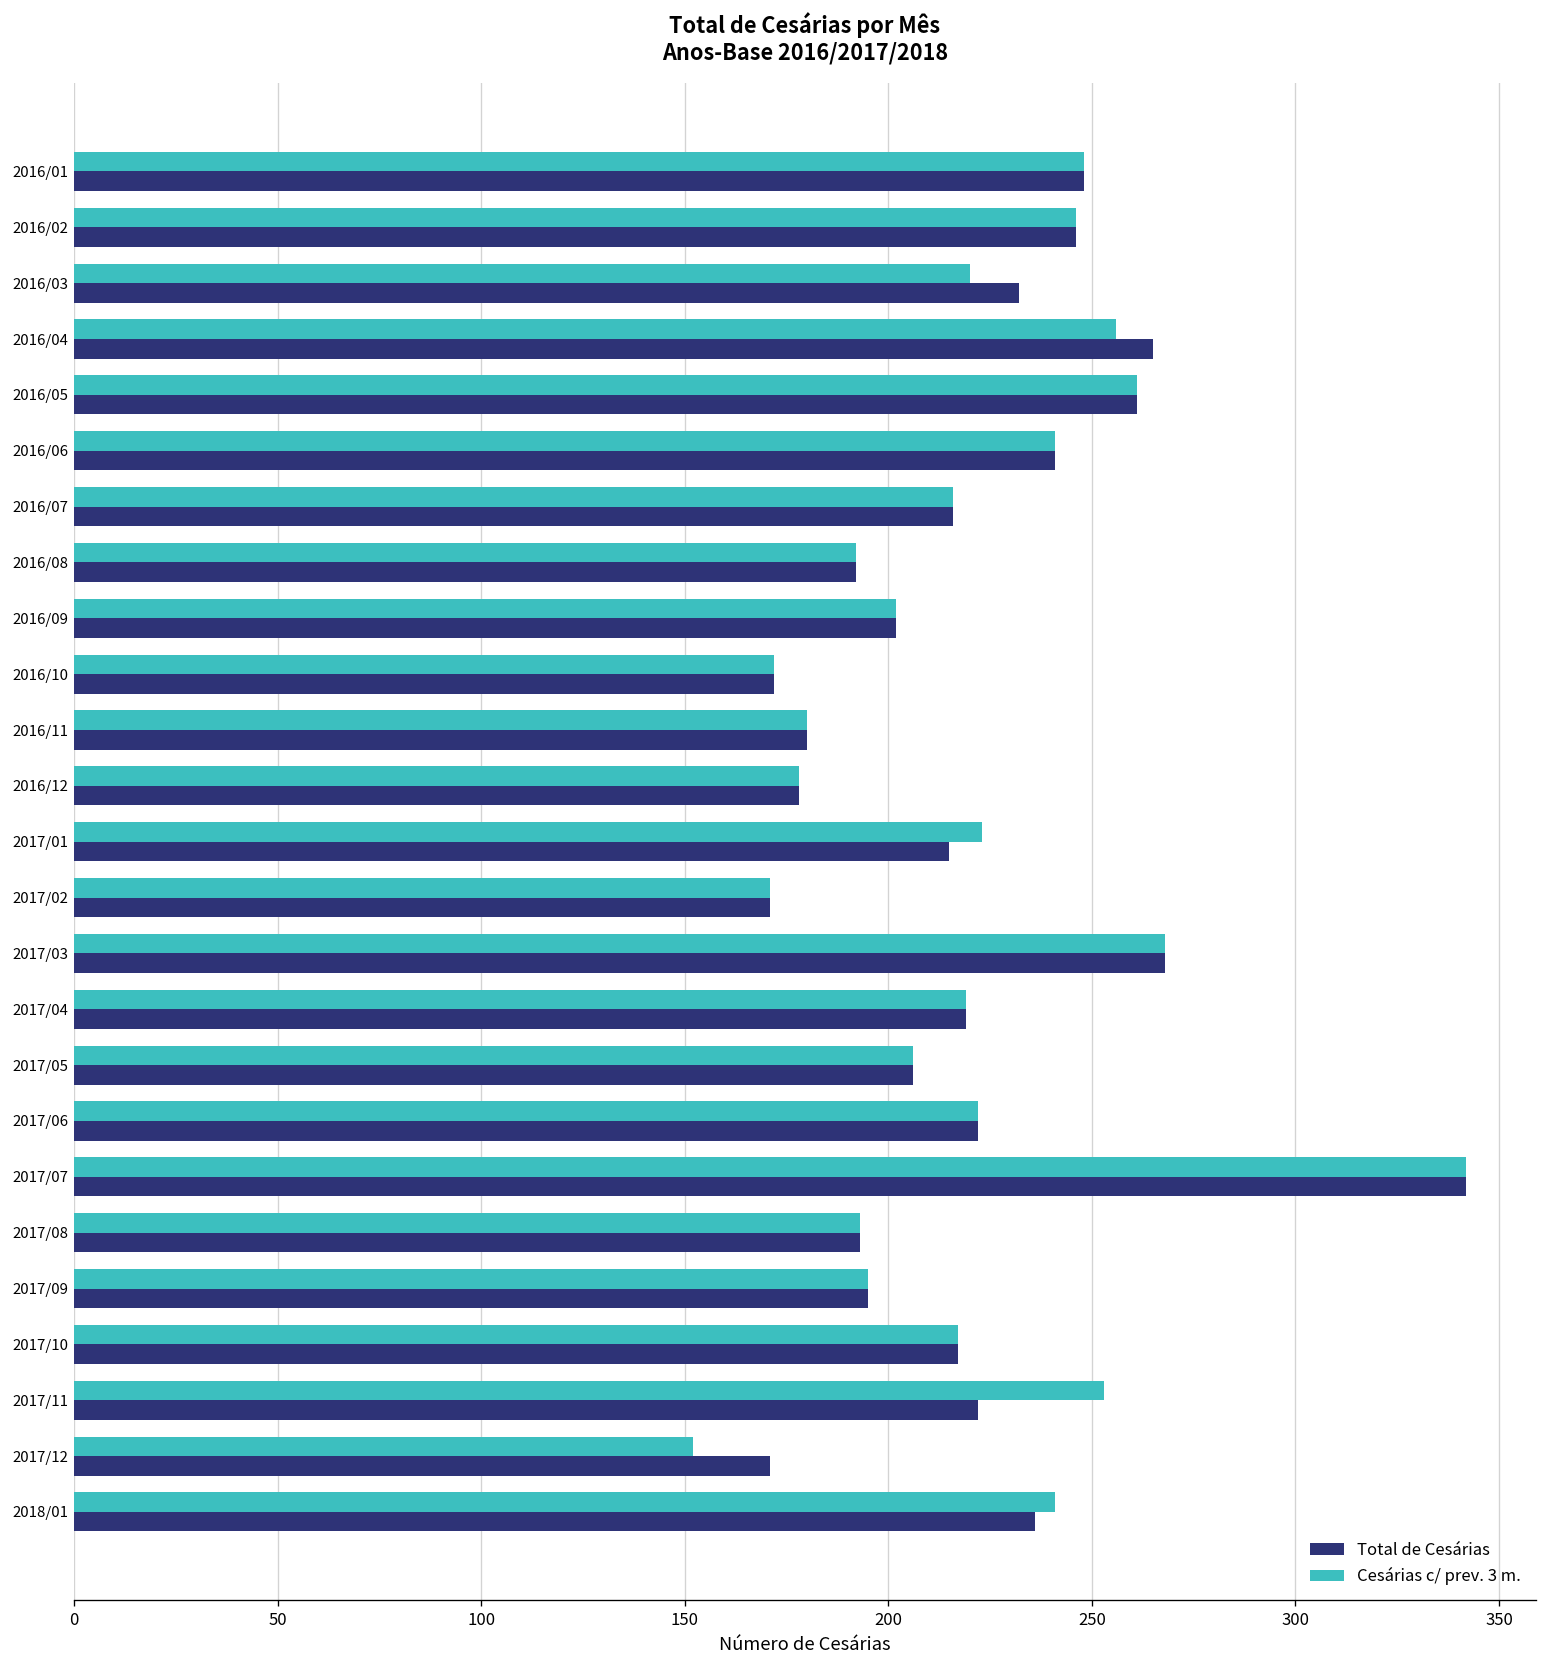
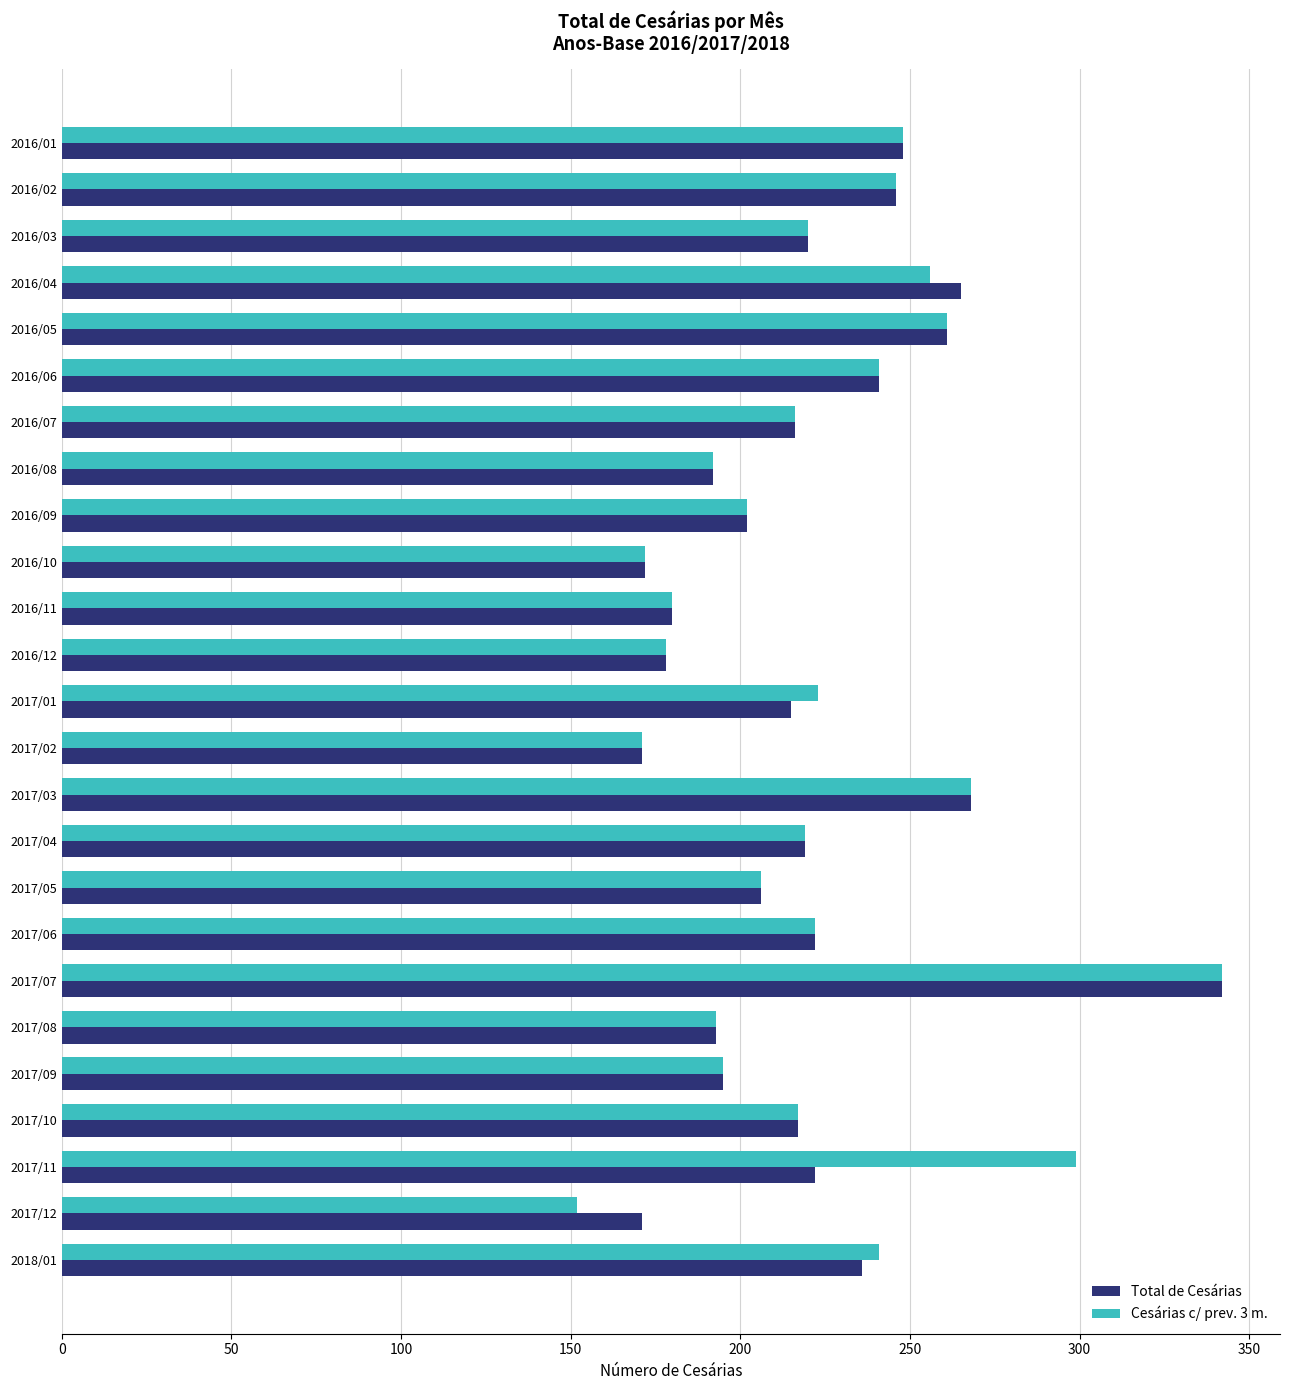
  {
    "Total de Cesárias": {
      "2016/01": 248,
      "2016/02": 246,
-     "2016/03": 232,
+     "2016/03": 220,
      "2016/04": 265,
      "2016/05": 261,
      "2016/06": 241,
      "2016/07": 216,
      "2016/08": 192,
      "2016/09": 202,
      "2016/10": 172,
      "2016/11": 180,
      "2016/12": 178,
      "2017/01": 215,
      "2017/02": 171,
      "2017/03": 268,
      "2017/04": 219,
      "2017/05": 206,
      "2017/06": 222,
      "2017/07": 342,
      "2017/08": 193,
      "2017/09": 195,
      "2017/10": 217,
      "2017/11": 222,
      "2017/12": 171,
      "2018/01": 236
    },
    "Cesárias c/ prev. 3 m.": {
      "2016/01": 248,
      "2016/02": 246,
      "2016/03": 220,
      "2016/04": 256,
      "2016/05": 261,
      "2016/06": 241,
      "2016/07": 216,
      "2016/08": 192,
      "2016/09": 202,
      "2016/10": 172,
      "2016/11": 180,
      "2016/12": 178,
      "2017/01": 223,
      "2017/02": 171,
      "2017/03": 268,
      "2017/04": 219,
      "2017/05": 206,
      "2017/06": 222,
      "2017/07": 342,
      "2017/08": 193,
      "2017/09": 195,
      "2017/10": 217,
-     "2017/11": 253,
+     "2017/11": 299,
      "2017/12": 152,
      "2018/01": 241
    }
  }
